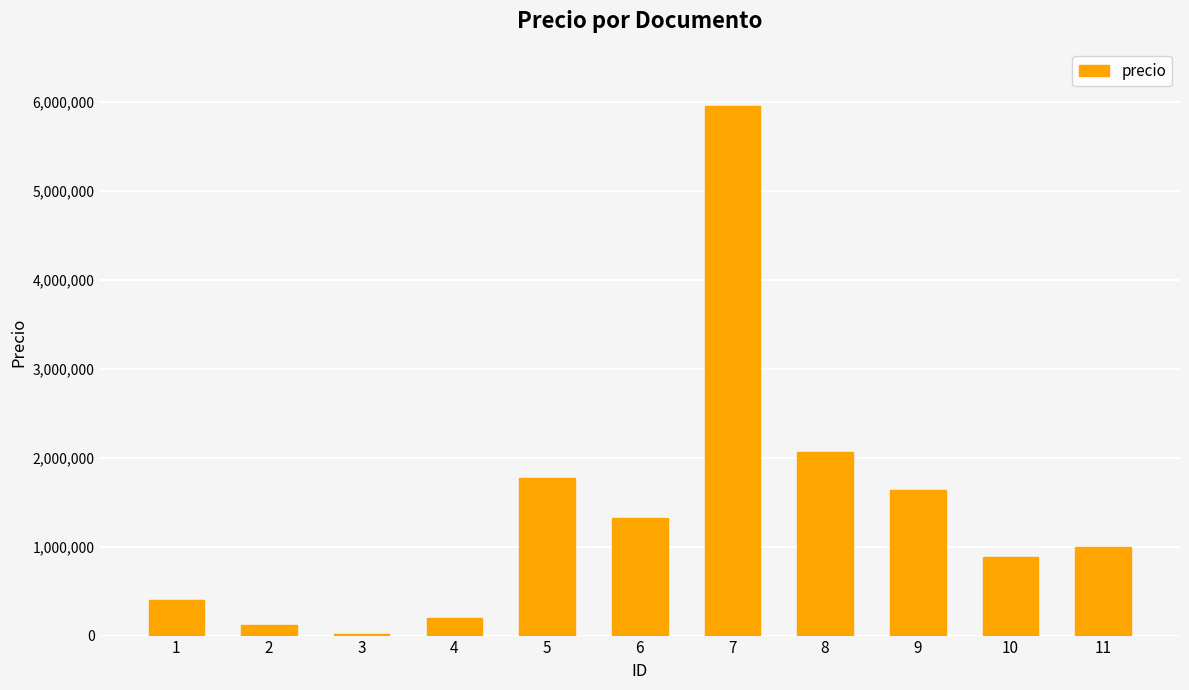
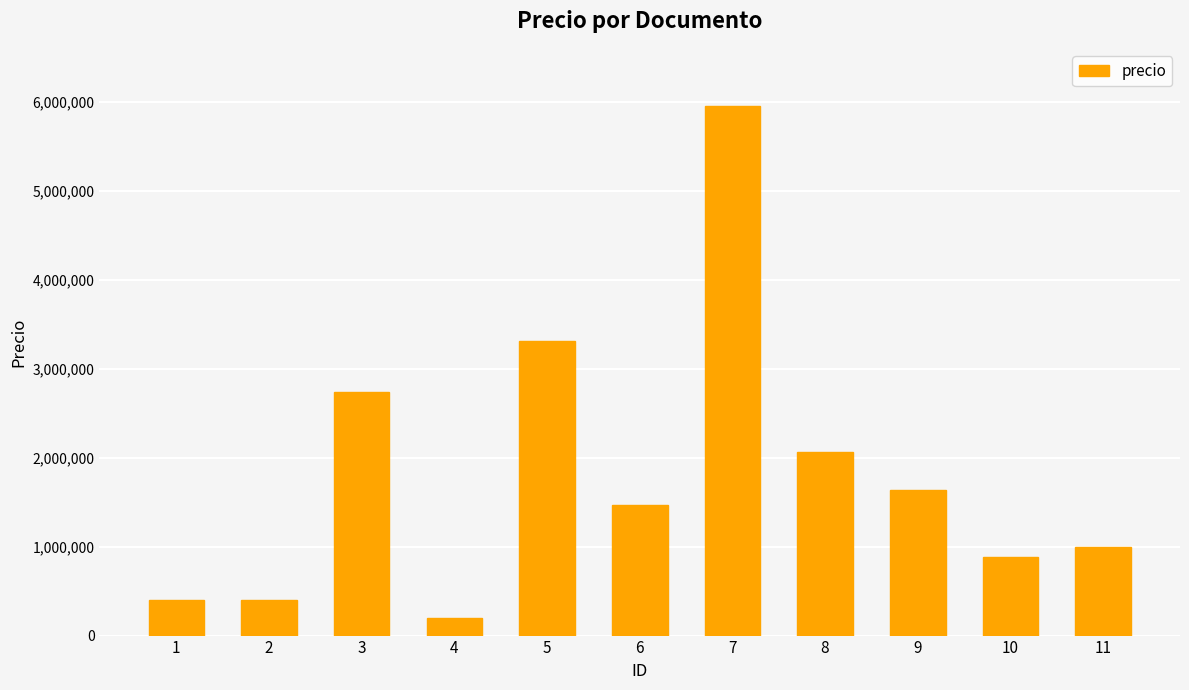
  {
    "1": "400,000",
-   "2": "100,000",
-   "3": "0",
+   "2": "400,000",
+   "3": "2,700,000",
    "4": "200,000",
-   "5": "1,800,000",
-   "6": "1,300,000",
+   "5": "3,300,000",
+   "6": "1,500,000",
    "7": "6,000,000",
    "8": "2,100,000",
    "9": "1,600,000",
    "10": "900,000",
    "11": "1,000,000"
  }
